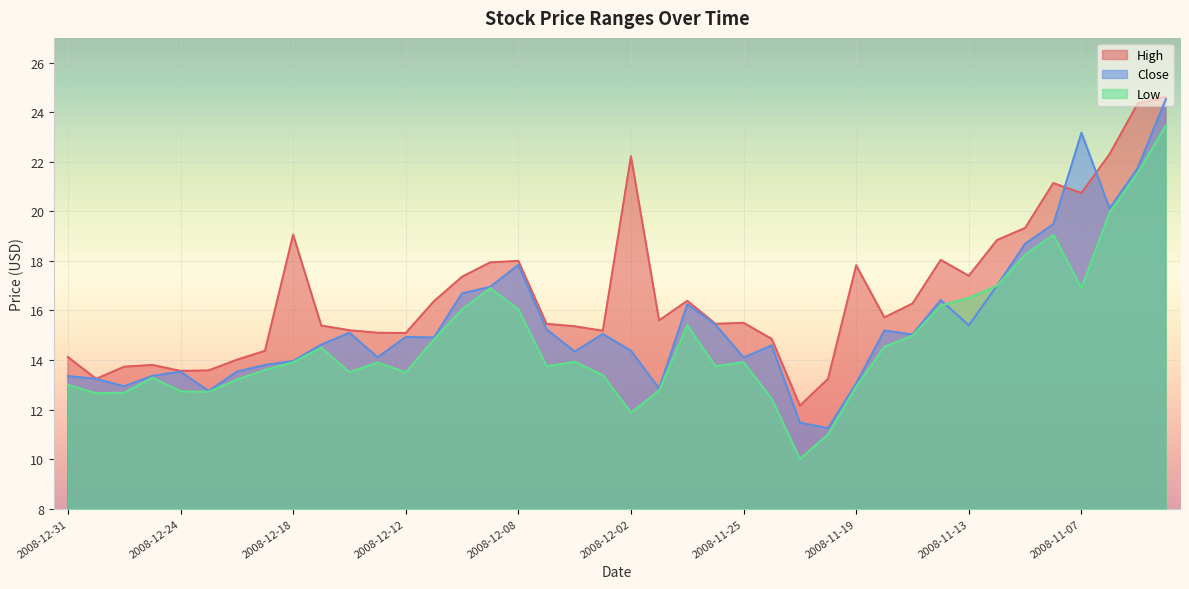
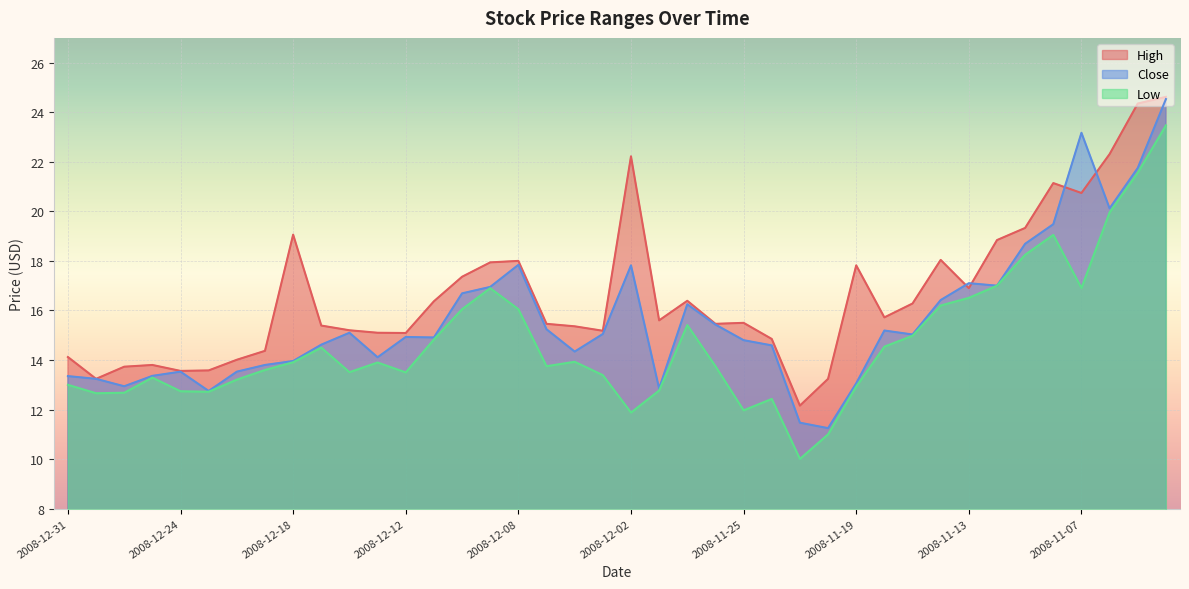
  {
    "High": {
      "2008-12-31": 14.1,
      "2008-12-18": 19.1,
      "2008-12-12": 15.1,
      "2008-12-08": 18.0,
      "2008-12-02": 22.2,
      "2008-11-25": 15.5,
      "2008-11-19": 17.8,
-     "2008-11-13": 17.4,
+     "2008-11-13": 16.9,
      "2008-11-07": 20.7
    },
    "Close": {
      "2008-12-31": 13.4,
      "2008-12-12": 14.9,
      "2008-12-08": 17.8,
-     "2008-12-02": 14.4,
-     "2008-11-25": 14.1,
+     "2008-12-02": 17.8,
+     "2008-11-25": 14.8,
      "2008-11-19": 13.1,
-     "2008-11-13": 15.4,
+     "2008-11-13": 17.1,
      "2008-11-07": 23.2
    },
    "Low": {
      "2008-12-31": 13.0,
      "2008-12-24": 12.7,
      "2008-12-12": 13.5,
      "2008-12-08": 16.0,
      "2008-12-02": 11.9,
-     "2008-11-25": 13.9,
+     "2008-11-25": 12.0,
      "2008-11-19": 12.9,
      "2008-11-13": 16.5,
      "2008-11-07": 16.9
    }
  }
